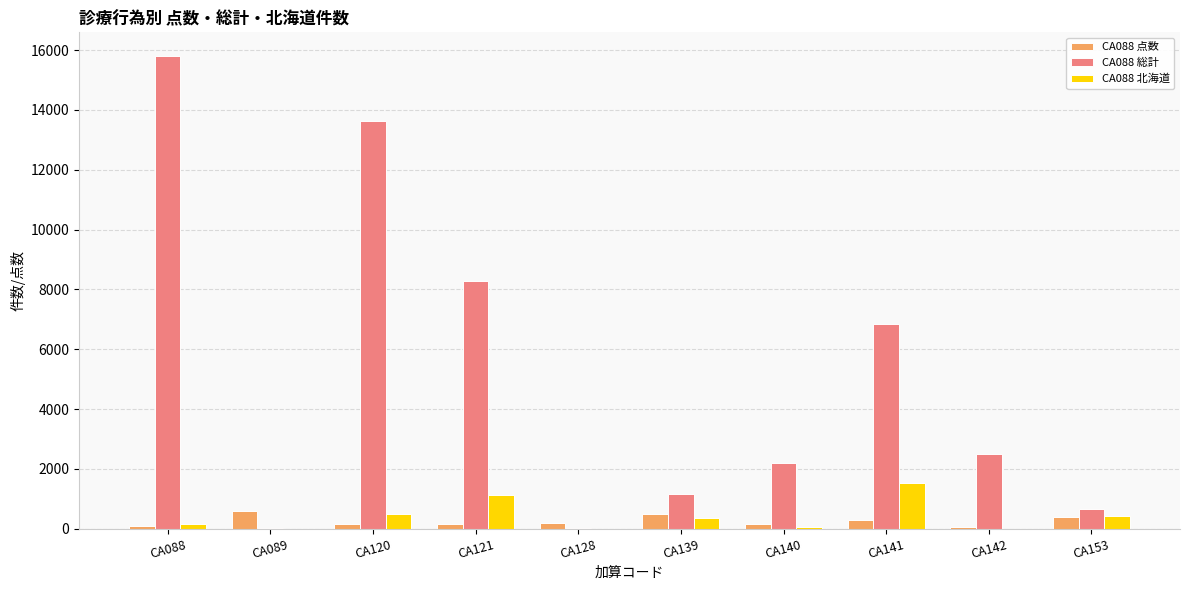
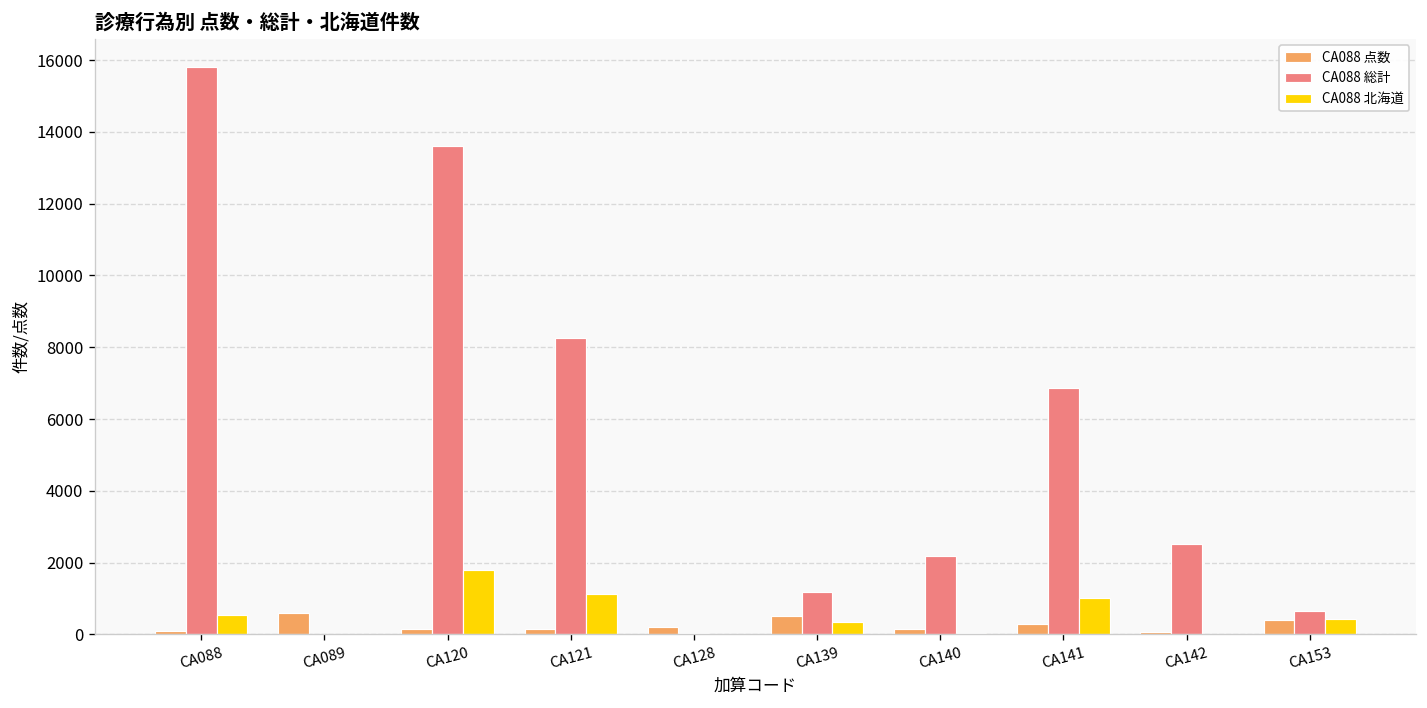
  {
    "CA088 北海道": {
-     "CA088": 100,
+     "CA088": 500,
      "CA089": 0,
-     "CA120": 500,
+     "CA120": 1800,
      "CA121": 1100,
      "CA128": 0,
      "CA139": 300,
-     "CA141": 1500,
+     "CA141": 1000,
      "CA142": 0,
      "CA153": 400
    }
  }
